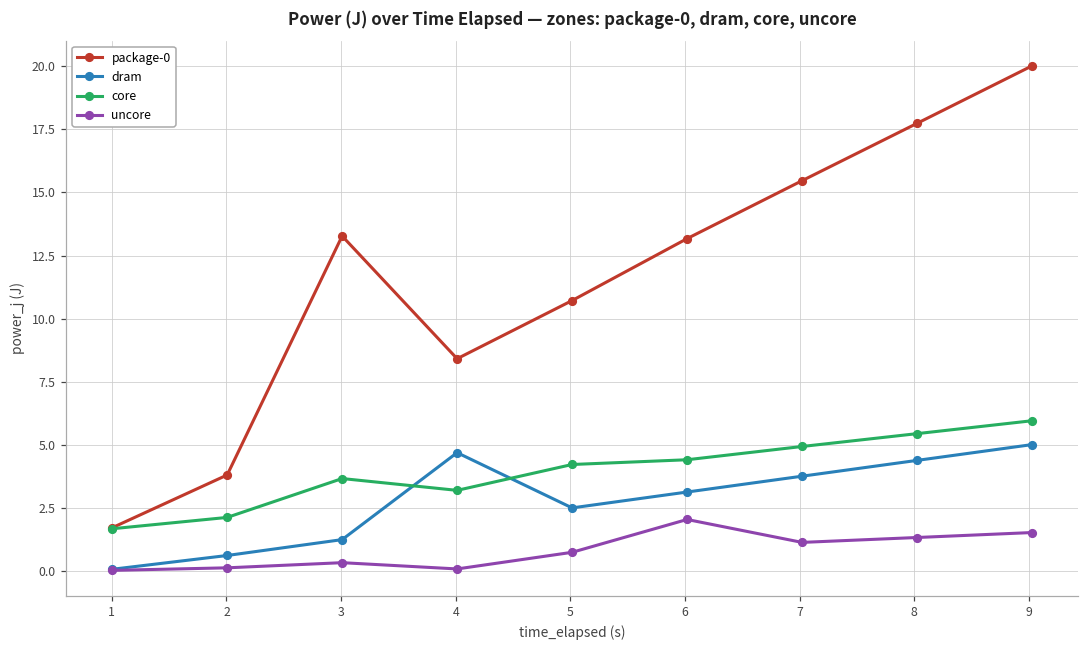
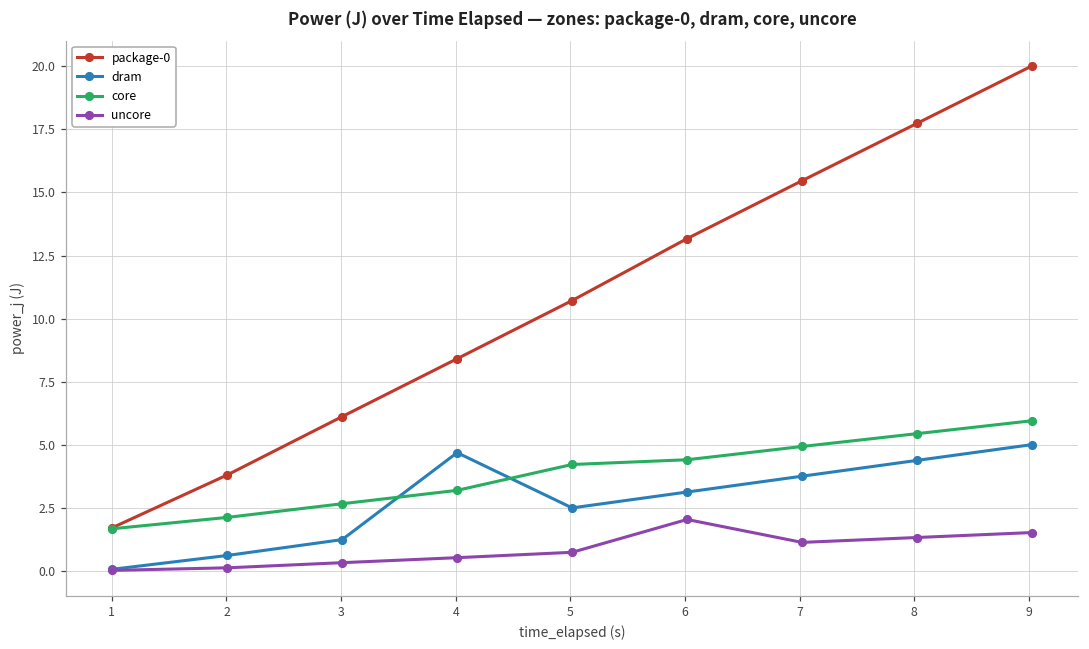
  {
    "package-0": {
      "2": 3.8,
-     "3": 13.3,
+     "3": 6.1,
      "4": 8.4,
      "5": 10.7,
      "6": 13.2
    },
    "dram": {
      "2": 0.6,
      "3": 1.2,
      "4": 4.7,
      "5": 2.5,
      "6": 3.1
    },
    "core": {
      "2": 2.1,
-     "3": 3.7,
+     "3": 2.7,
      "4": 3.2,
      "5": 4.2,
      "6": 4.4
    },
    "uncore": {
      "2": 0.1,
      "3": 0.3,
-     "4": 0.1,
+     "4": 0.5,
      "5": 0.7,
      "6": 2.0
    }
  }
